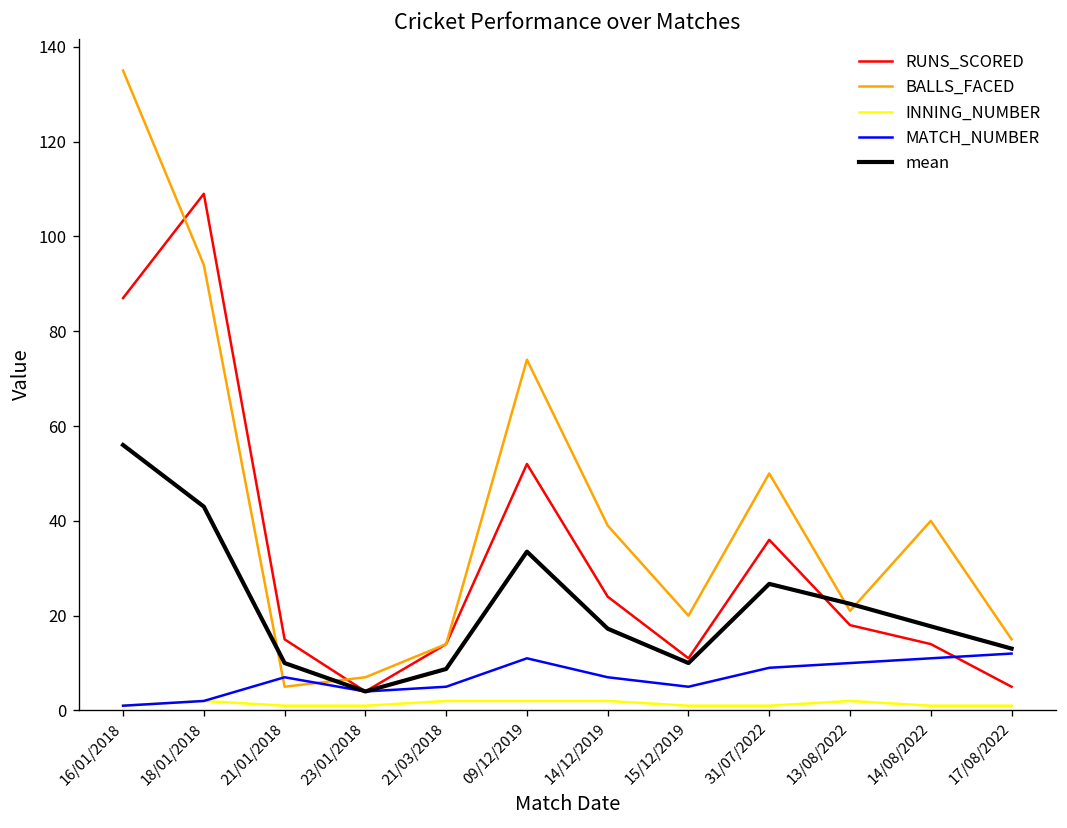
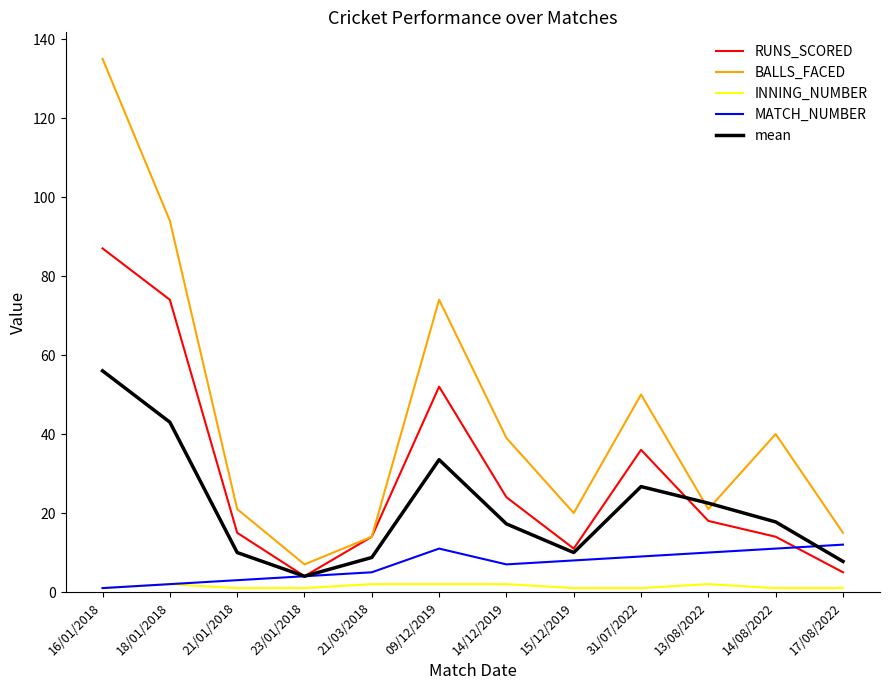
  {
    "RUNS_SCORED": {
      "16/01/2018": 87,
-     "18/01/2018": 109,
+     "18/01/2018": 74,
      "21/01/2018": 15,
      "09/12/2019": 52,
      "14/12/2019": 24,
      "15/12/2019": 11,
      "31/07/2022": 36,
      "13/08/2022": 18,
      "14/08/2022": 14,
      "17/08/2022": 5
    },
    "BALLS_FACED": {
      "16/01/2018": 135,
      "18/01/2018": 94,
-     "21/01/2018": 5,
+     "21/01/2018": 21,
      "23/01/2018": 7,
      "09/12/2019": 74,
      "14/12/2019": 39,
      "15/12/2019": 20,
      "31/07/2022": 50,
      "13/08/2022": 21,
      "14/08/2022": 40,
      "17/08/2022": 15
    },
    "INNING_NUMBER": {
      "21/01/2018": 1,
      "23/01/2018": 1,
      "21/03/2018": 2,
      "09/12/2019": 2,
      "14/12/2019": 2,
      "15/12/2019": 1,
      "31/07/2022": 1,
      "13/08/2022": 2,
      "14/08/2022": 1,
      "17/08/2022": 1
    },
    "MATCH_NUMBER": {
-     "21/01/2018": 7,
+     "21/01/2018": 3,
      "21/03/2018": 5,
      "09/12/2019": 11,
      "14/12/2019": 7,
-     "15/12/2019": 5,
+     "15/12/2019": 8,
      "31/07/2022": 9,
      "13/08/2022": 10,
      "14/08/2022": 11,
      "17/08/2022": 12
    },
    "mean": {
      "16/01/2018": 56,
      "18/01/2018": 43,
      "21/01/2018": 10,
      "21/03/2018": 9,
      "09/12/2019": 34,
      "14/12/2019": 17,
      "15/12/2019": 10,
      "31/07/2022": 27,
      "13/08/2022": 23,
      "14/08/2022": 18,
-     "17/08/2022": 13
+     "17/08/2022": 8
    }
  }
